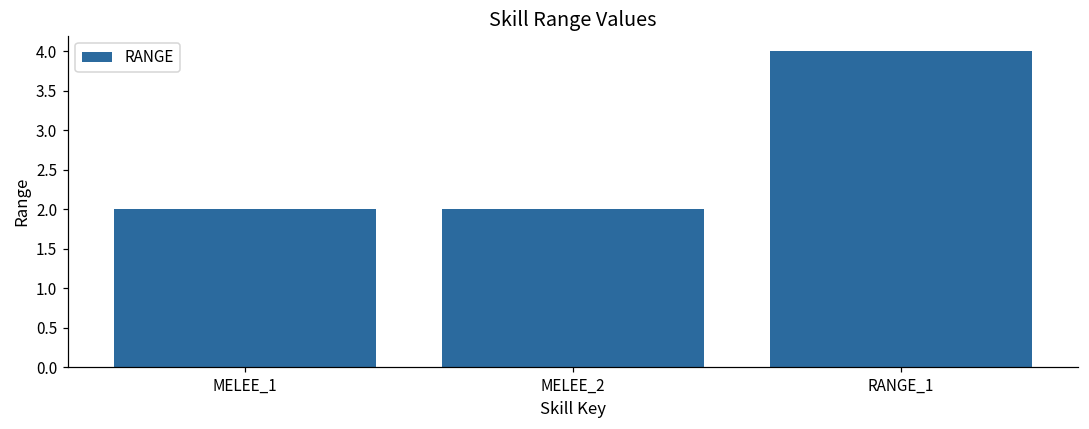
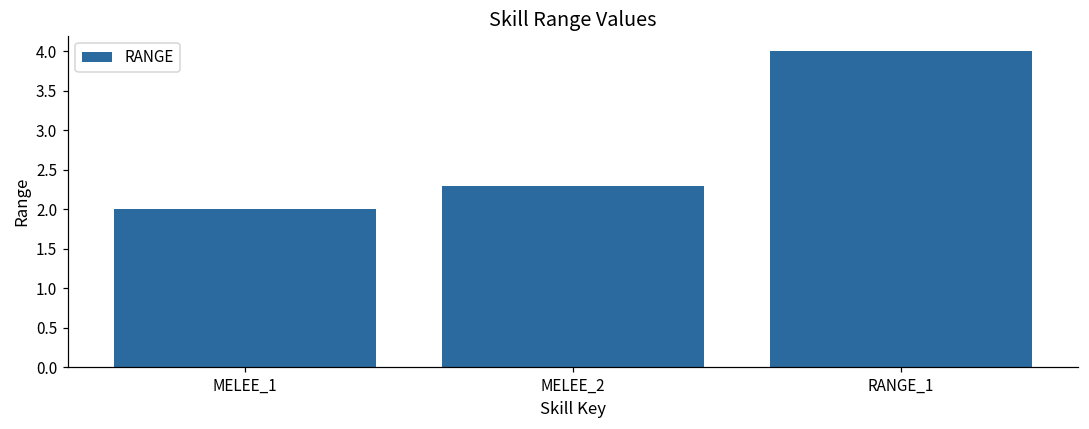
  {
    "MELEE_1": 2.0,
-   "MELEE_2": 2.0,
+   "MELEE_2": 2.3,
    "RANGE_1": 4.0
  }
